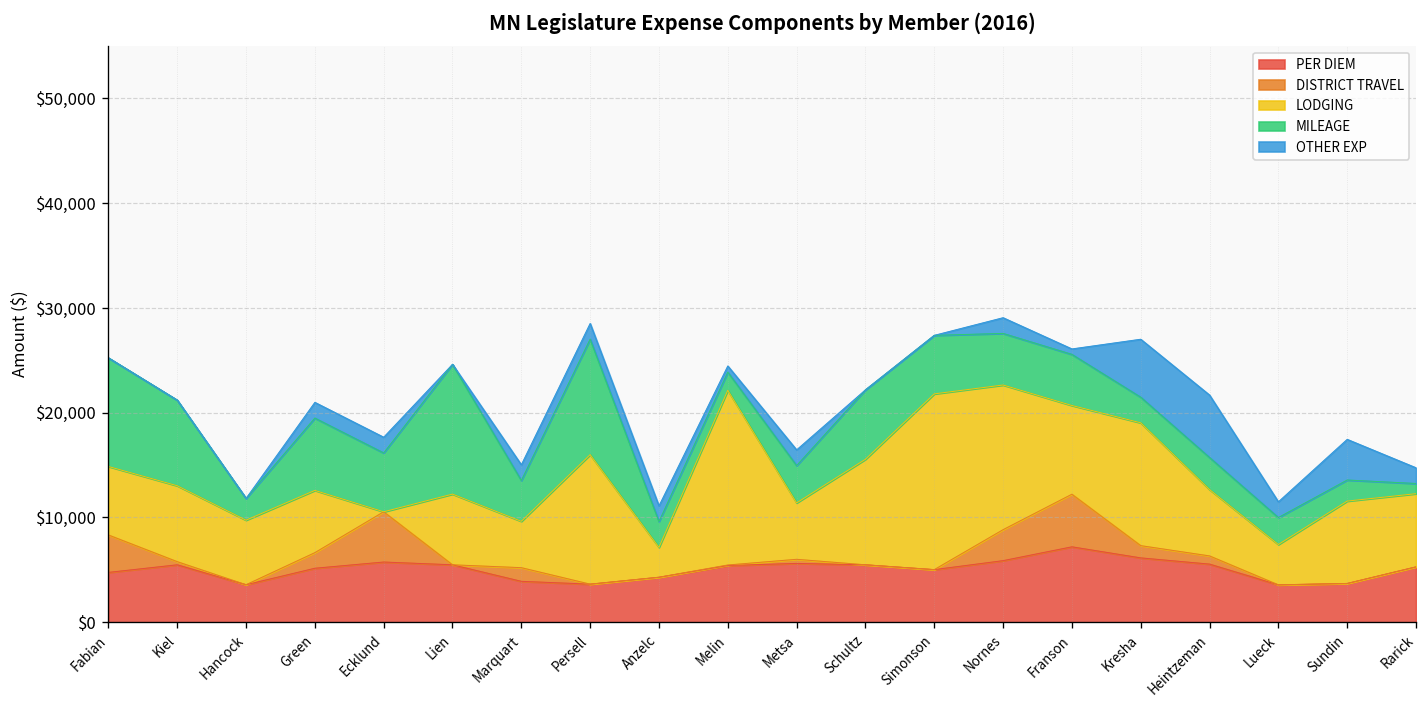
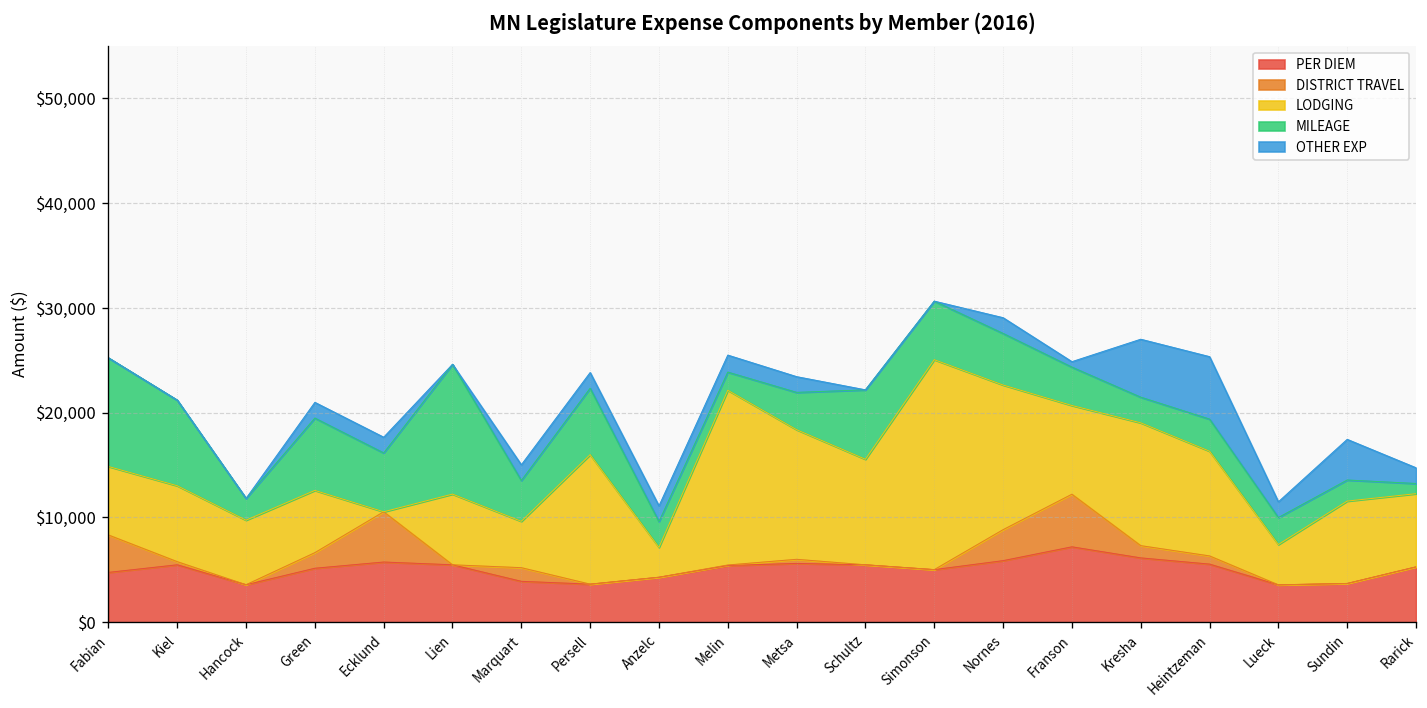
  {
    "LODGING": {
      "Fabian": "$7,000",
      "Kiel": "$7,000",
      "Hancock": "$6,000",
      "Green": "$6,000",
      "Lien": "$7,000",
      "Marquart": "$4,000",
      "Persell": "$12,000",
      "Anzelc": "$3,000",
      "Melin": "$17,000",
-     "Metsa": "$5,000",
+     "Metsa": "$12,000",
      "Schultz": "$10,000",
-     "Simonson": "$17,000",
+     "Simonson": "$20,000",
      "Nornes": "$14,000",
      "Franson": "$8,000",
      "Kresha": "$12,000",
-     "Heintzeman": "$6,000",
+     "Heintzeman": "$10,000",
      "Lueck": "$4,000",
      "Sundin": "$8,000",
      "Rarick": "$7,000"
    },
    "MILEAGE": {
      "Green": "$7,000",
      "Ecklund": "$6,000",
      "Marquart": "$4,000",
-     "Persell": "$11,000",
+     "Persell": "$6,000",
      "Anzelc": "$2,000",
      "Melin": "$2,000",
      "Metsa": "$4,000",
      "Nornes": "$5,000",
-     "Franson": "$5,000",
+     "Franson": "$4,000",
      "Kresha": "$2,000",
      "Heintzeman": "$3,000",
      "Lueck": "$3,000",
      "Sundin": "$2,000",
      "Rarick": "$1,000"
    },
    "OTHER EXP": {
      "Green": "$2,000",
      "Ecklund": "$2,000",
      "Marquart": "$2,000",
      "Persell": "$2,000",
      "Anzelc": "$2,000",
-     "Melin": "$1,000",
+     "Melin": "$2,000",
      "Metsa": "$2,000",
      "Nornes": "$2,000",
      "Franson": "$1,000",
      "Kresha": "$6,000",
      "Heintzeman": "$6,000",
      "Lueck": "$2,000",
      "Sundin": "$4,000",
      "Rarick": "$2,000"
    }
  }
